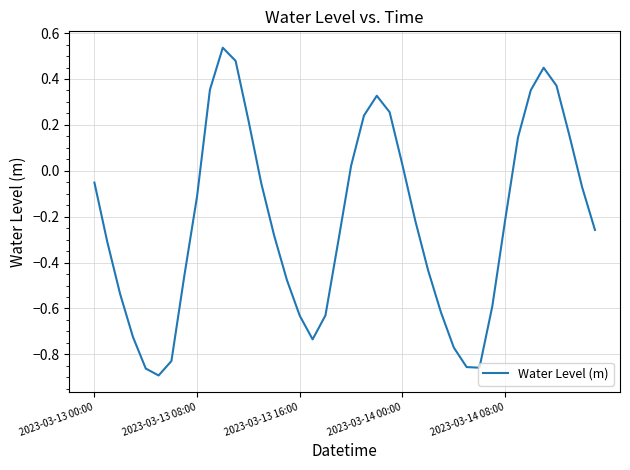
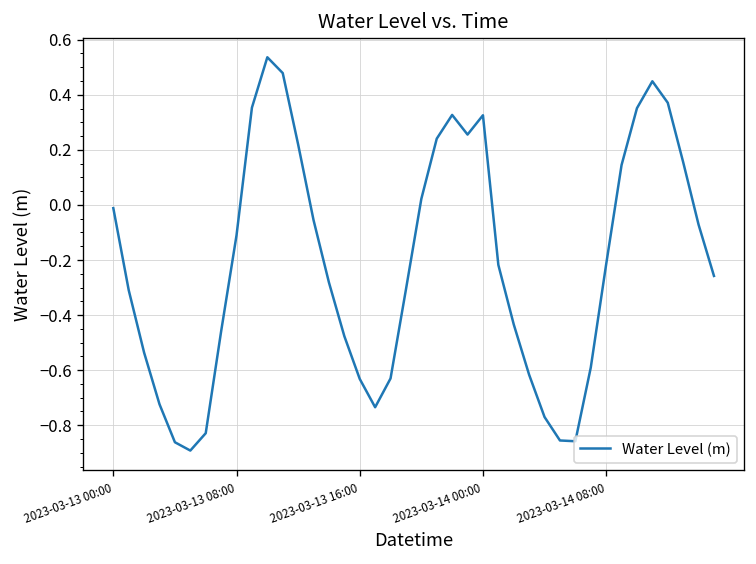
  {
-   "2023-03-13 00:00": -0.05,
+   "2023-03-13 00:00": -0.01,
    "2023-03-13 08:00": -0.11,
    "2023-03-13 16:00": -0.63,
-   "2023-03-14 00:00": 0.03,
+   "2023-03-14 00:00": 0.33,
    "2023-03-14 08:00": -0.22
  }
